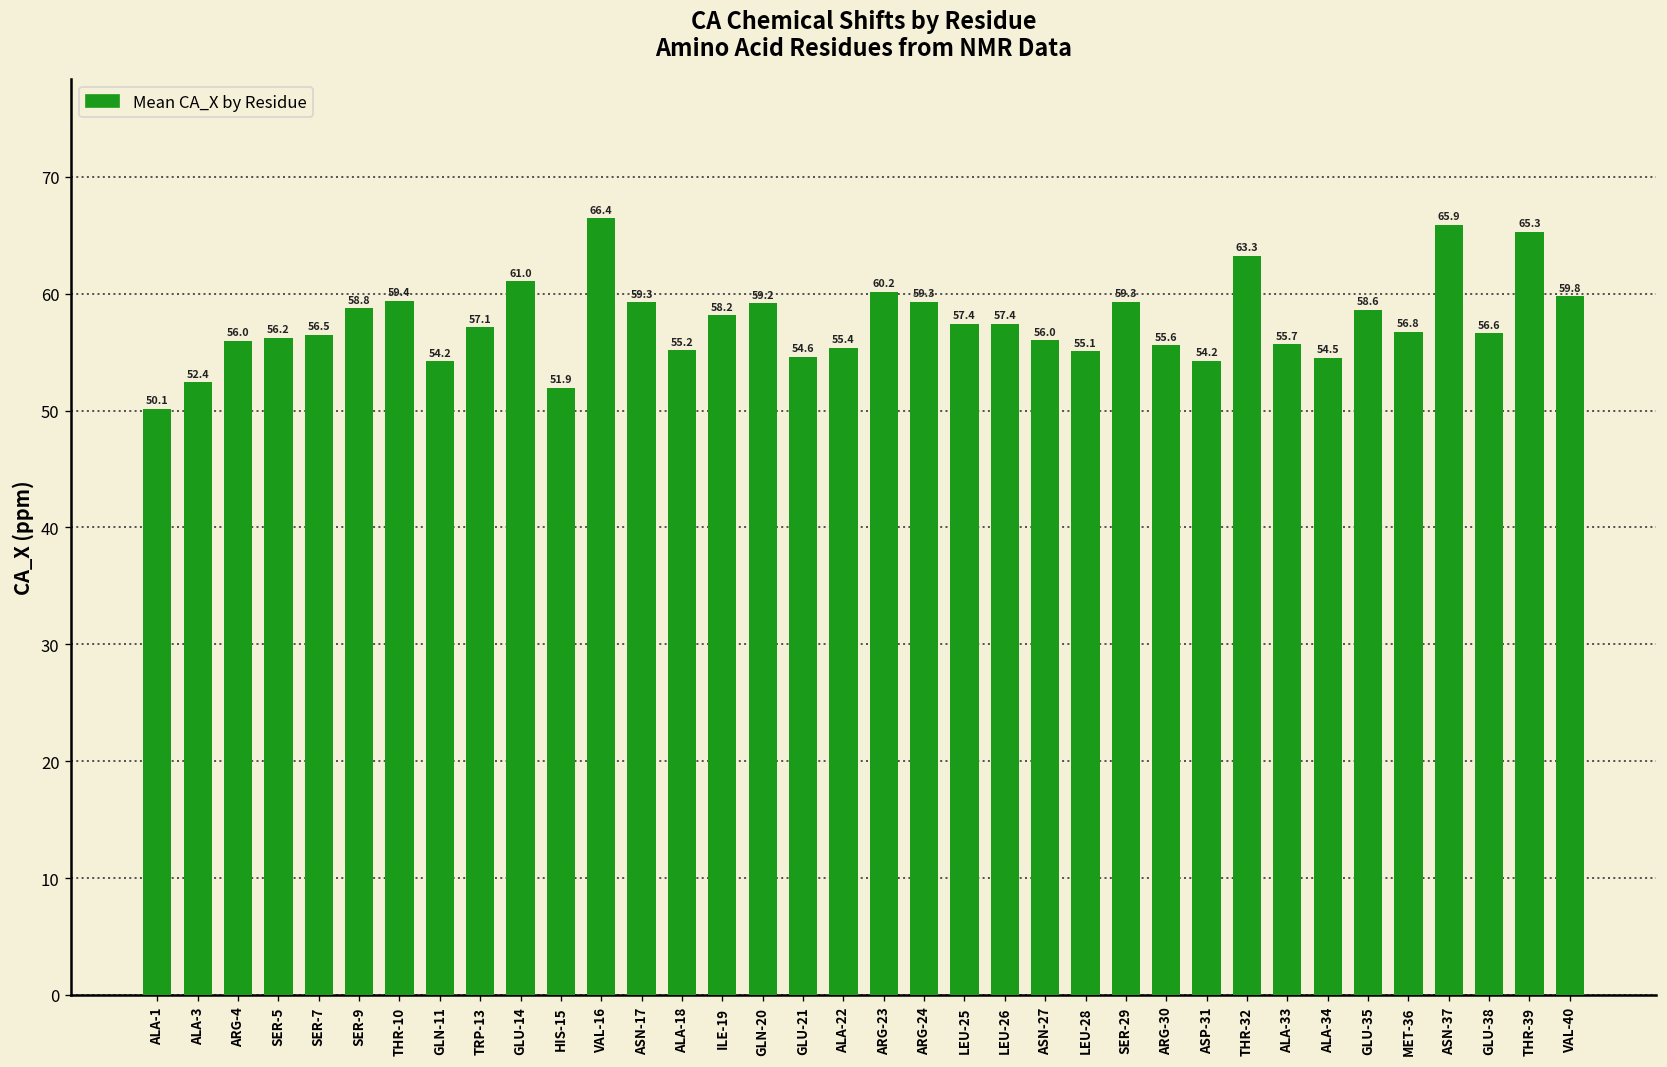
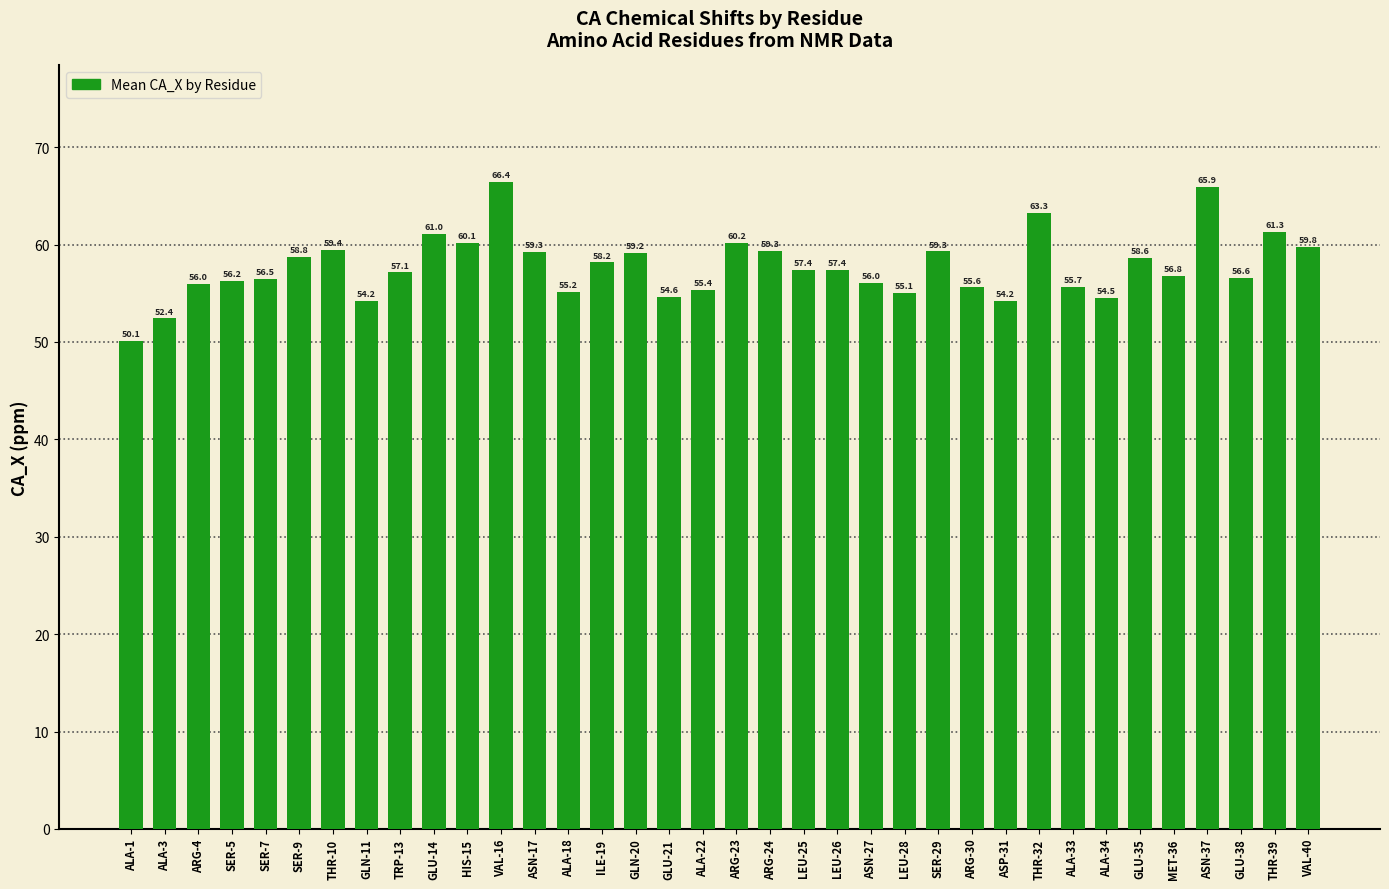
  {
    "ALA-1": 50.1,
    "ALA-3": 52.4,
    "ARG-4": 56.0,
    "SER-5": 56.2,
    "SER-7": 56.5,
    "SER-9": 58.8,
    "THR-10": 59.4,
    "GLN-11": 54.2,
    "TRP-13": 57.1,
    "GLU-14": 61.0,
-   "HIS-15": 51.9,
+   "HIS-15": 60.1,
    "VAL-16": 66.4,
    "ASN-17": 59.3,
    "ALA-18": 55.2,
    "ILE-19": 58.2,
    "GLN-20": 59.2,
    "GLU-21": 54.6,
    "ALA-22": 55.4,
    "ARG-23": 60.2,
    "ARG-24": 59.3,
    "LEU-25": 57.4,
    "LEU-26": 57.4,
    "ASN-27": 56.0,
    "LEU-28": 55.1,
    "SER-29": 59.3,
    "ARG-30": 55.6,
    "ASP-31": 54.2,
    "THR-32": 63.3,
    "ALA-33": 55.7,
    "ALA-34": 54.5,
    "GLU-35": 58.6,
    "MET-36": 56.8,
    "ASN-37": 65.9,
    "GLU-38": 56.6,
-   "THR-39": 65.3,
+   "THR-39": 61.3,
    "VAL-40": 59.8
  }
